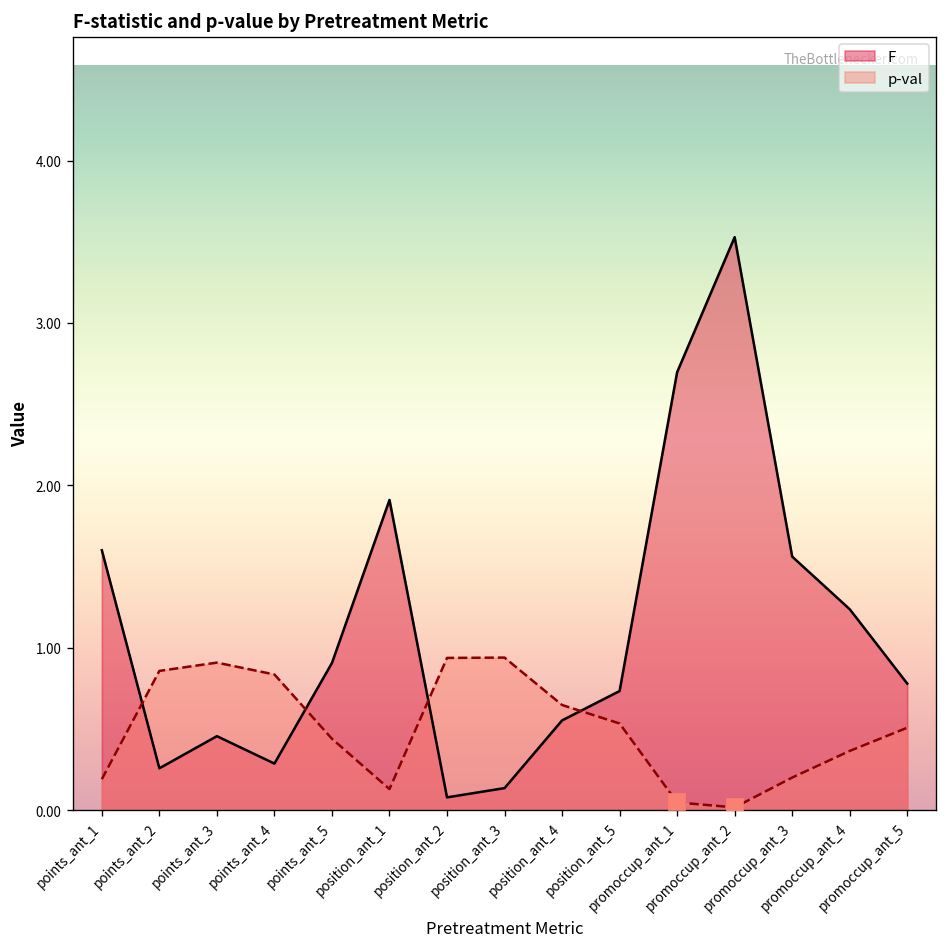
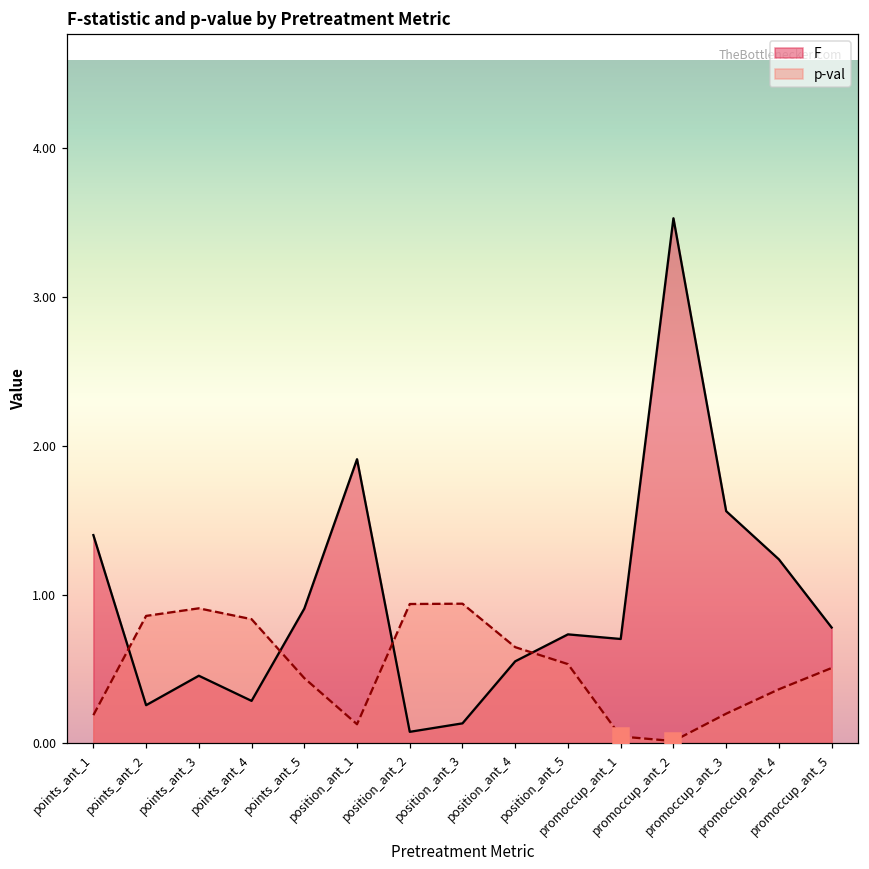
  {
    "F": {
-     "points_ant_1": 1.6,
+     "points_ant_1": 1.4,
      "points_ant_2": 0.26,
      "points_ant_3": 0.46,
      "points_ant_4": 0.29,
      "points_ant_5": 0.91,
      "position_ant_1": 1.91,
      "position_ant_2": 0.08,
      "position_ant_3": 0.14,
      "position_ant_4": 0.55,
      "position_ant_5": 0.73,
-     "promoccup_ant_1": 2.70,
+     "promoccup_ant_1": 0.70,
      "promoccup_ant_2": 3.53,
      "promoccup_ant_3": 1.56,
      "promoccup_ant_4": 1.24,
      "promoccup_ant_5": 0.78
    }
  }
